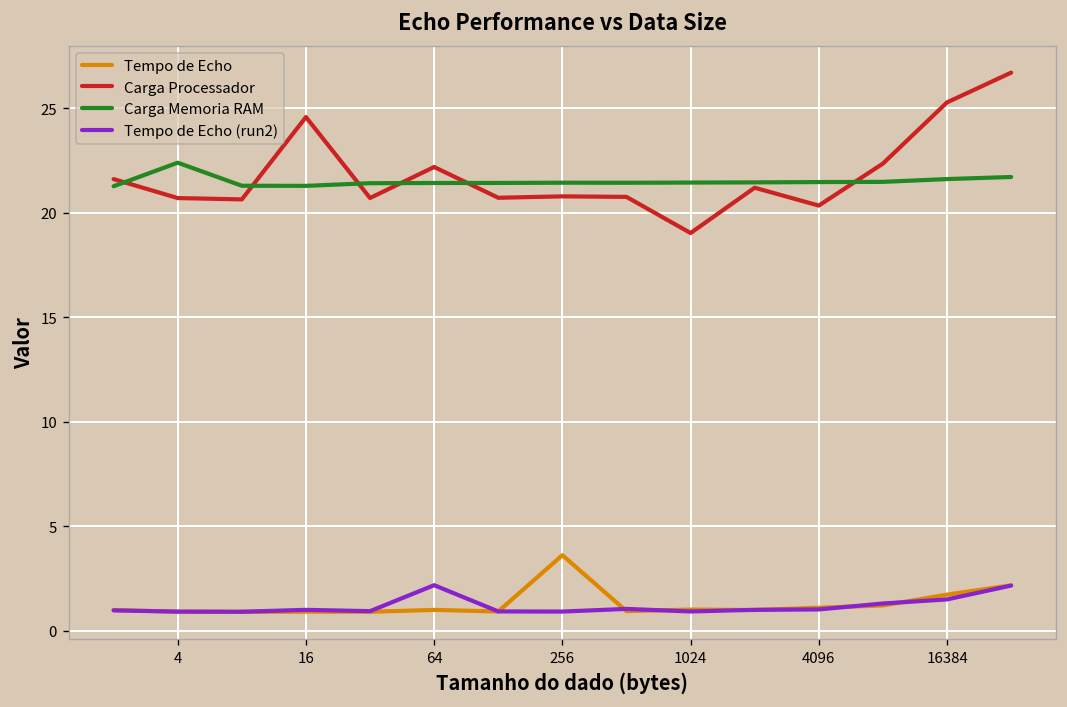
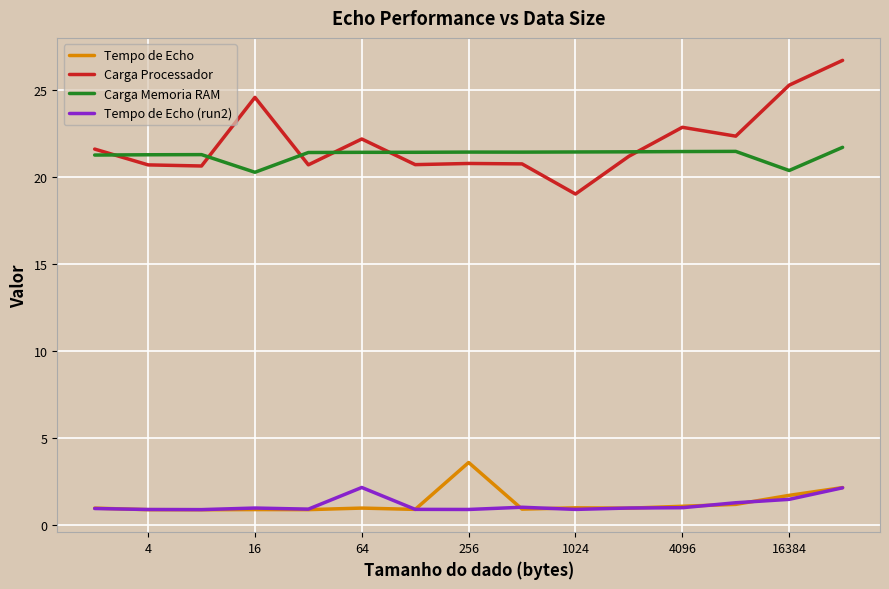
  {
    "Tempo de Echo": {
      "64": 1.0,
      "256": 3.6,
      "16384": 1.7
    },
    "Carga Processador": {
      "4": 20.7,
      "16": 24.6,
      "64": 22.2,
      "256": 20.8,
      "1024": 19.0,
-     "4096": 20.3,
+     "4096": 22.9,
      "16384": 25.3
    },
    "Carga Memoria RAM": {
-     "4": 22.4,
-     "16": 21.3,
+     "4": 21.3,
+     "16": 20.3,
      "64": 21.4,
      "256": 21.4,
      "1024": 21.4,
      "4096": 21.5,
-     "16384": 21.6
+     "16384": 20.4
    },
    "Tempo de Echo (run2)": {
      "64": 2.2,
      "256": 0.9,
      "16384": 1.5
    }
  }
